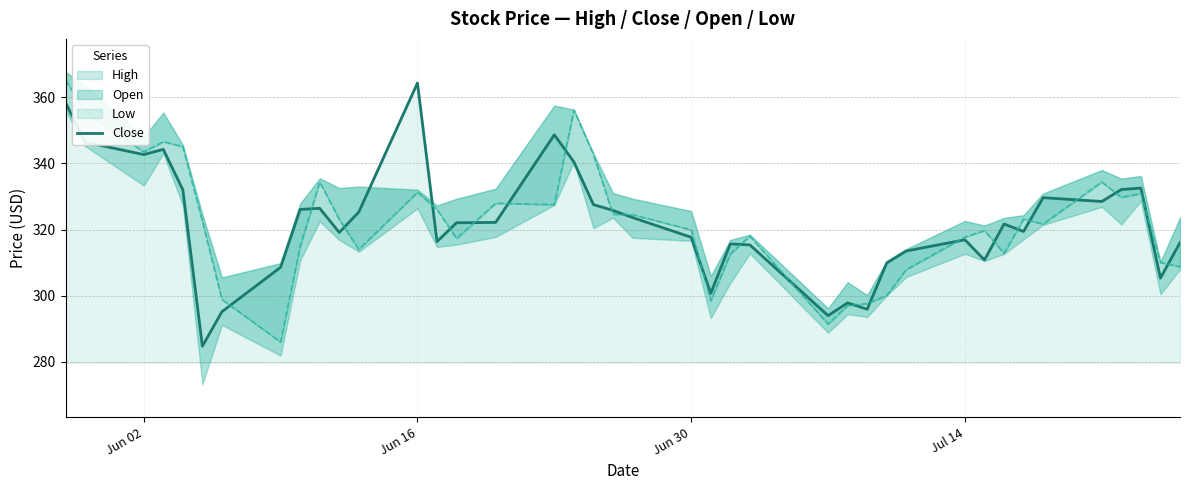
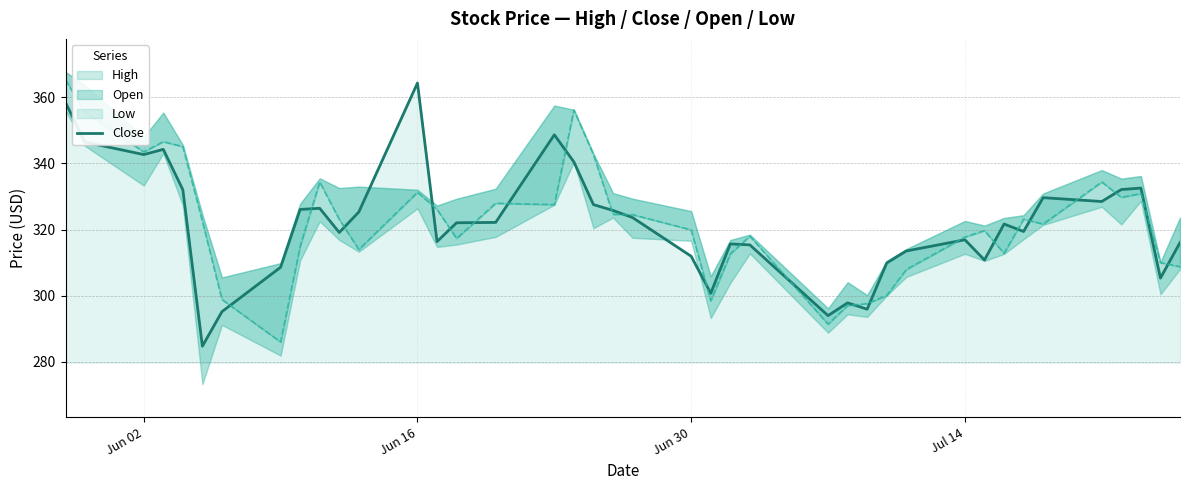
  {
    "Close": {
      "Jun 02": 343,
      "Jun 16": 364,
-     "Jun 30": 318,
+     "Jun 30": 312,
      "Jul 14": 317
    }
  }
